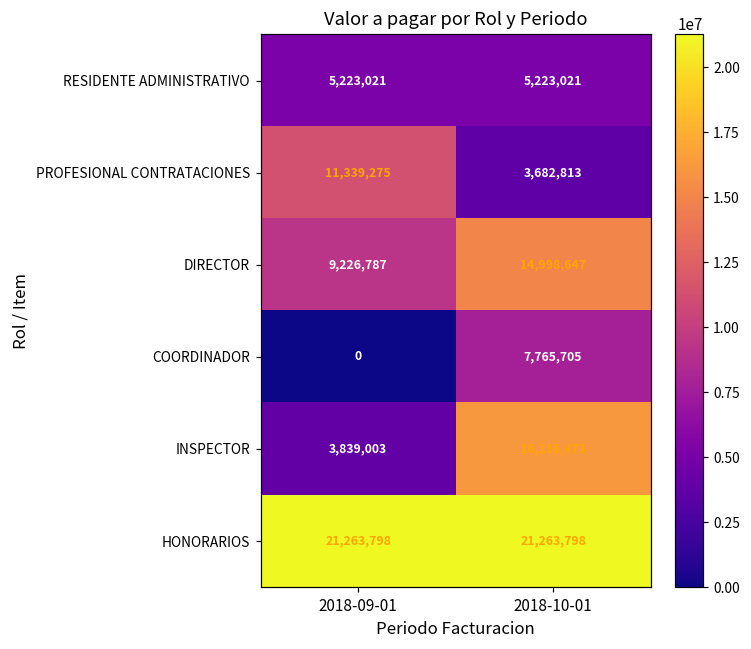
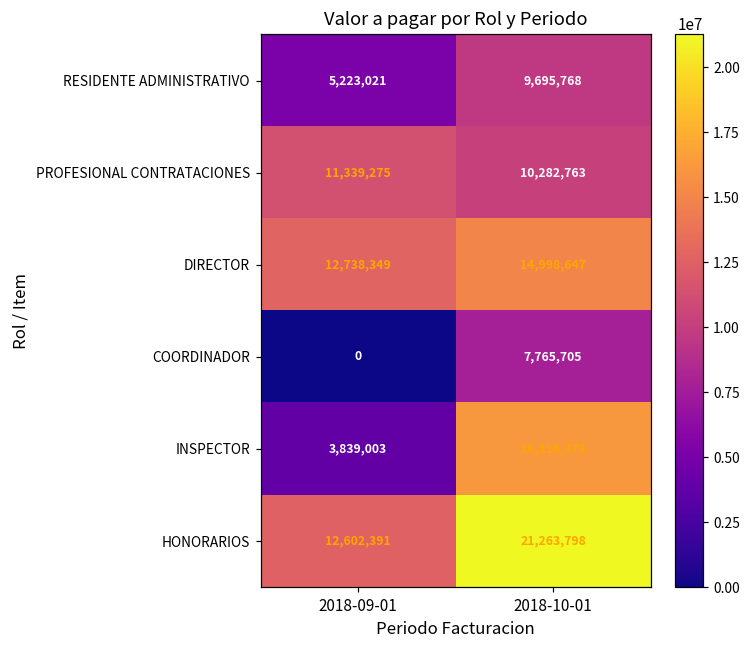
  {
    "RESIDENTE ADMINISTRATIVO": {
      "2018-09-01": "5,223,021",
-     "2018-10-01": "5,223,021"
+     "2018-10-01": "9,695,768"
    },
    "PROFESIONAL CONTRATACIONES": {
      "2018-09-01": "11,339,275",
-     "2018-10-01": "3,682,813"
+     "2018-10-01": "10,282,763"
    },
    "DIRECTOR": {
-     "2018-09-01": "9,226,787",
+     "2018-09-01": "12,738,349",
      "2018-10-01": "14,998,647"
    },
    "COORDINADOR": {
      "2018-09-01": "0",
      "2018-10-01": "7,765,705"
    },
    "INSPECTOR": {
      "2018-09-01": "3,839,003",
      "2018-10-01": "16,116,473"
    },
    "HONORARIOS": {
-     "2018-09-01": "21,263,798",
+     "2018-09-01": "12,602,391",
      "2018-10-01": "21,263,798"
    }
  }
